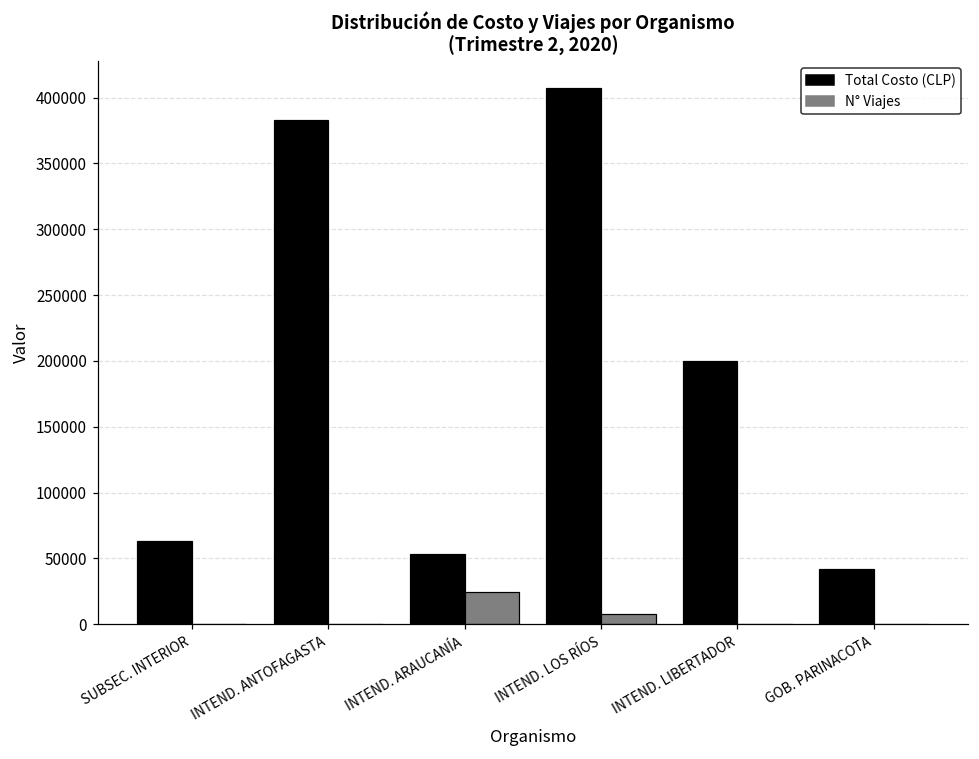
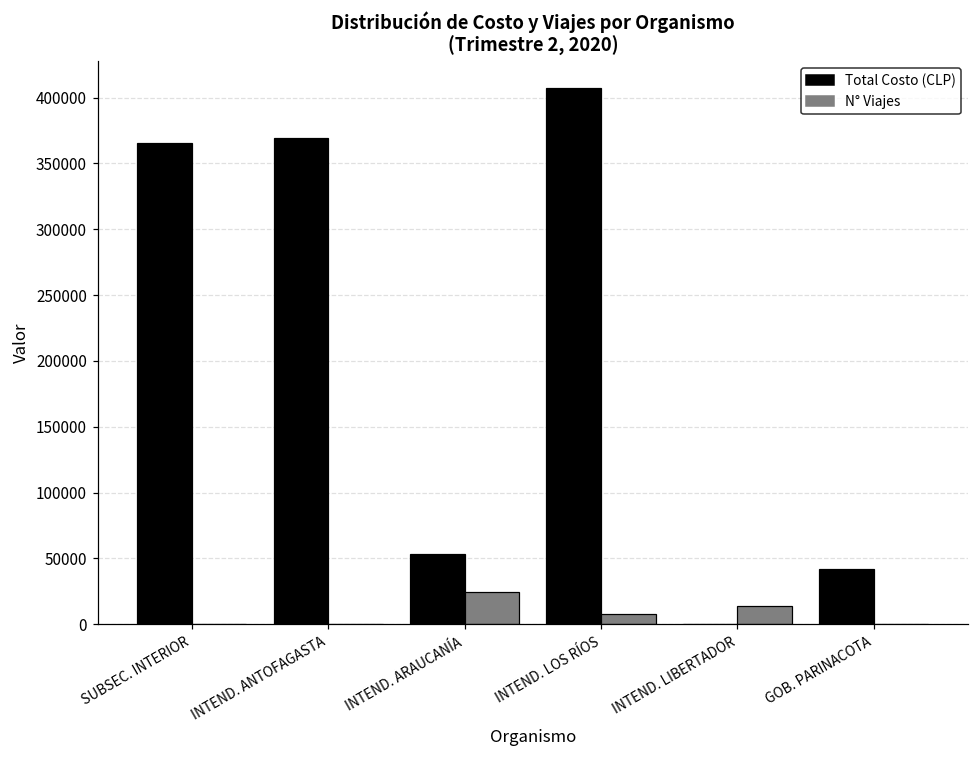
  {
    "Total Costo (CLP)": {
-     "SUBSEC. INTERIOR": 63000,
-     "INTEND. ANTOFAGASTA": 383000,
+     "SUBSEC. INTERIOR": 366000,
+     "INTEND. ANTOFAGASTA": 369000,
      "INTEND. ARAUCANÍA": 53000,
      "INTEND. LOS RÍOS": 407000,
-     "INTEND. LIBERTADOR": 200000,
+     "INTEND. LIBERTADOR": 0,
      "GOB. PARINACOTA": 42000
    },
    "N° Viajes": {
      "INTEND. ARAUCANÍA": 24000,
      "INTEND. LOS RÍOS": 8000,
-     "INTEND. LIBERTADOR": 0
+     "INTEND. LIBERTADOR": 14000
    }
  }
